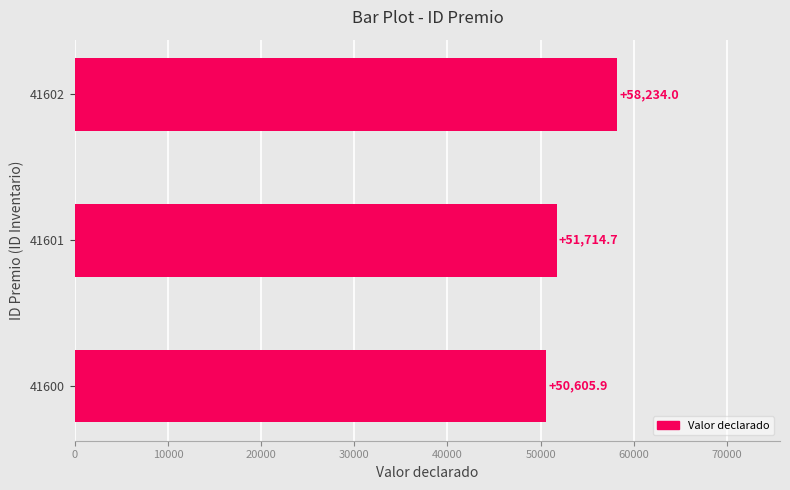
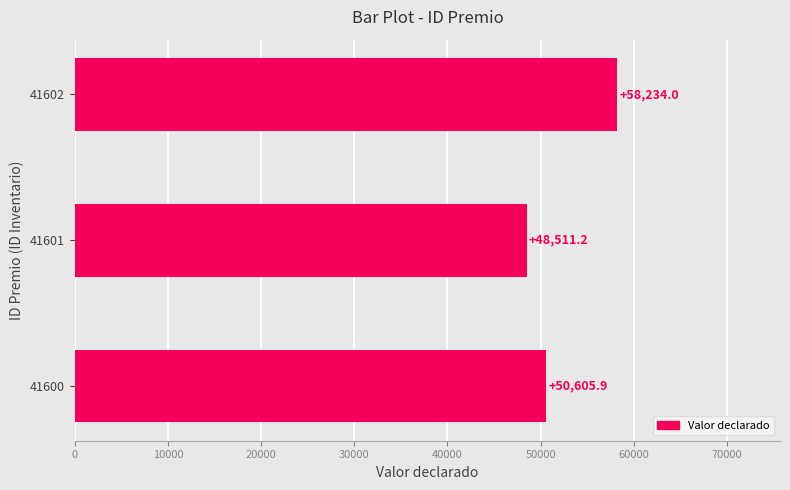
  {
    "41602": "+58,234.0",
-   "41601": "+51,714.7",
+   "41601": "+48,511.2",
    "41600": "+50,605.9"
  }
